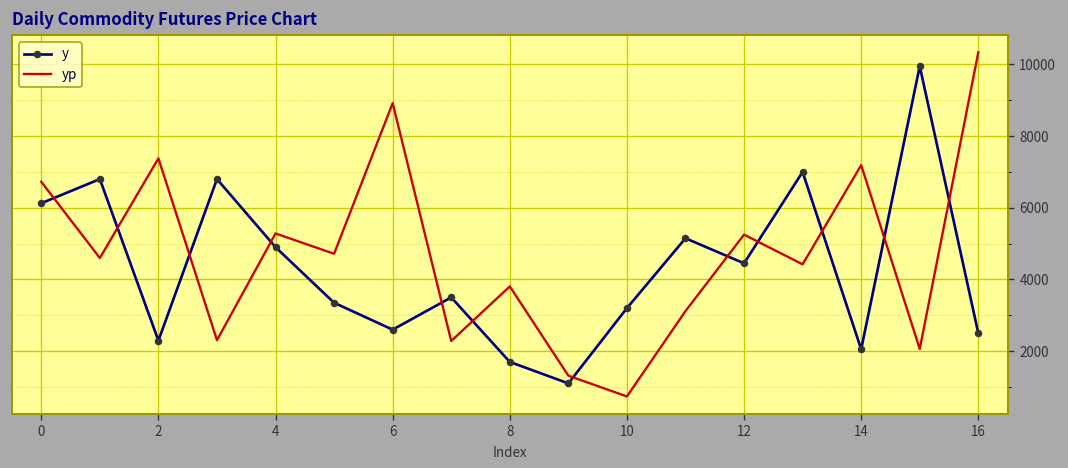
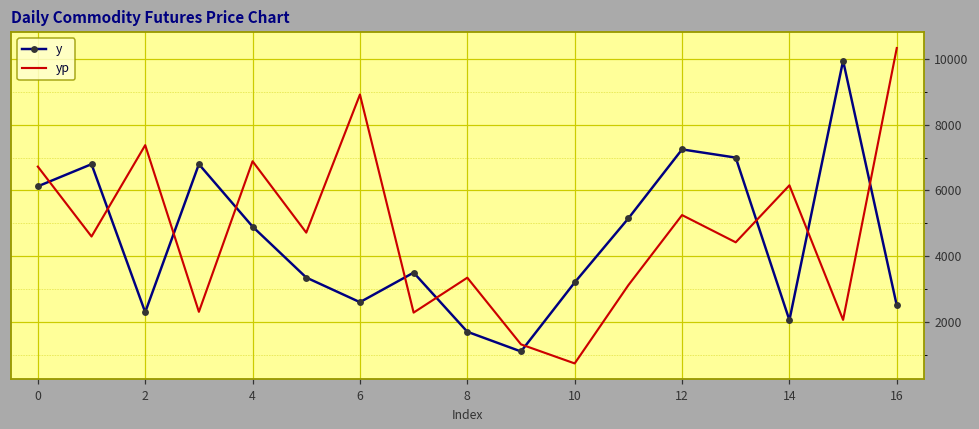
  {
    "y": {
      "0": 6100,
      "2": 2300,
      "4": 4900,
      "6": 2600,
      "8": 1700,
      "10": 3200,
-     "12": 4500,
+     "12": 7200,
      "14": 2100,
      "16": 2500
    },
    "yp": {
      "0": 6700,
      "2": 7400,
-     "4": 5300,
+     "4": 6900,
      "6": 8900,
-     "8": 3800,
+     "8": 3300,
      "10": 700,
      "12": 5300,
-     "14": 7200,
+     "14": 6200,
      "16": 10300
    }
  }
